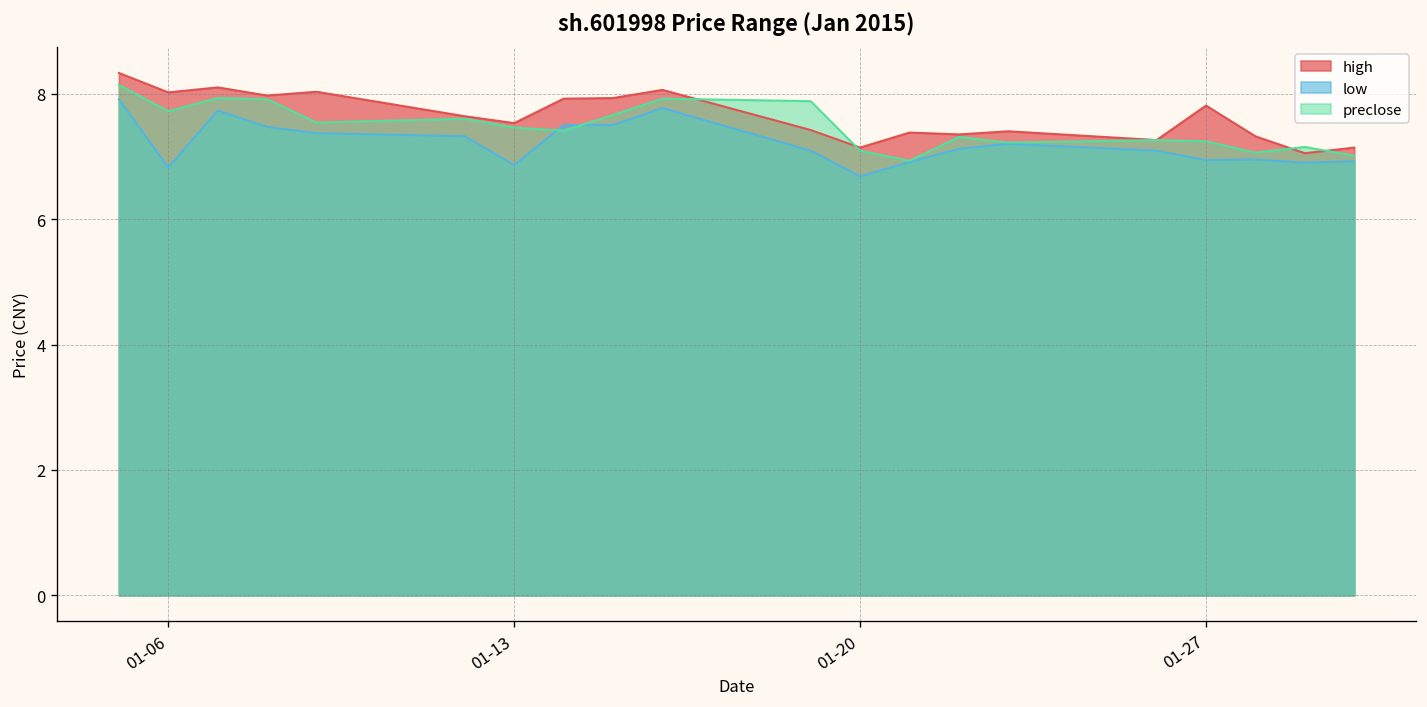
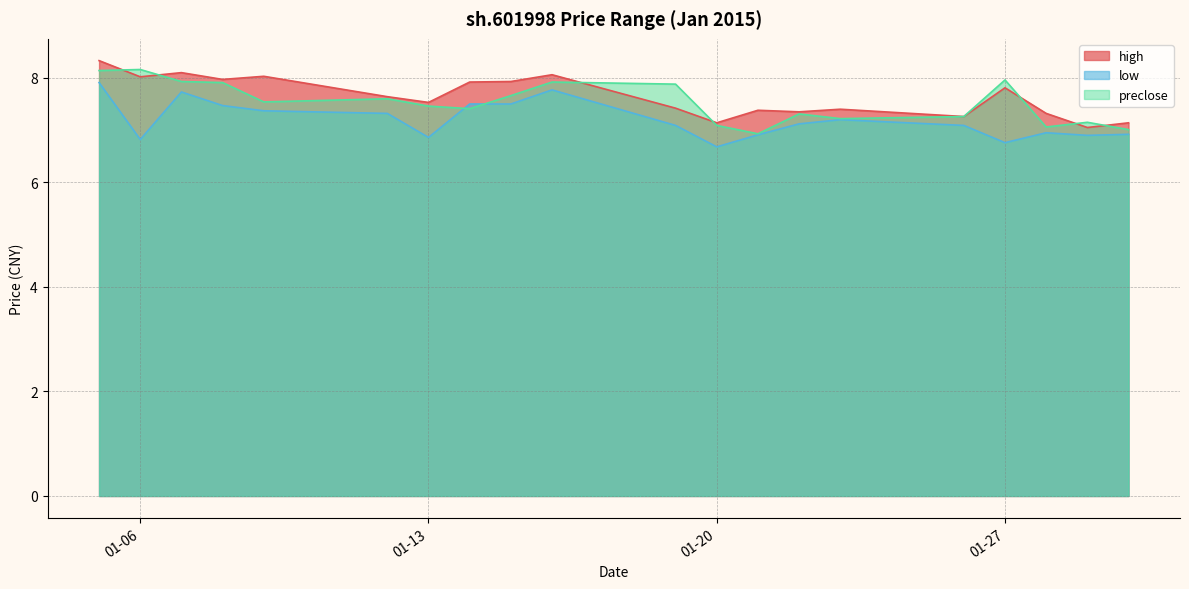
  {
    "high": {
      "01-06": 8.0,
      "01-13": 7.5,
      "01-20": 7.1,
      "01-27": 7.8
    },
    "low": {
      "01-06": 6.8,
      "01-13": 6.9,
      "01-20": 6.7,
-     "01-27": 6.9
+     "01-27": 6.8
    },
    "preclose": {
-     "01-06": 7.7,
+     "01-06": 8.2,
      "01-13": 7.5,
      "01-20": 7.1,
-     "01-27": 7.2
+     "01-27": 8.0
    }
  }
